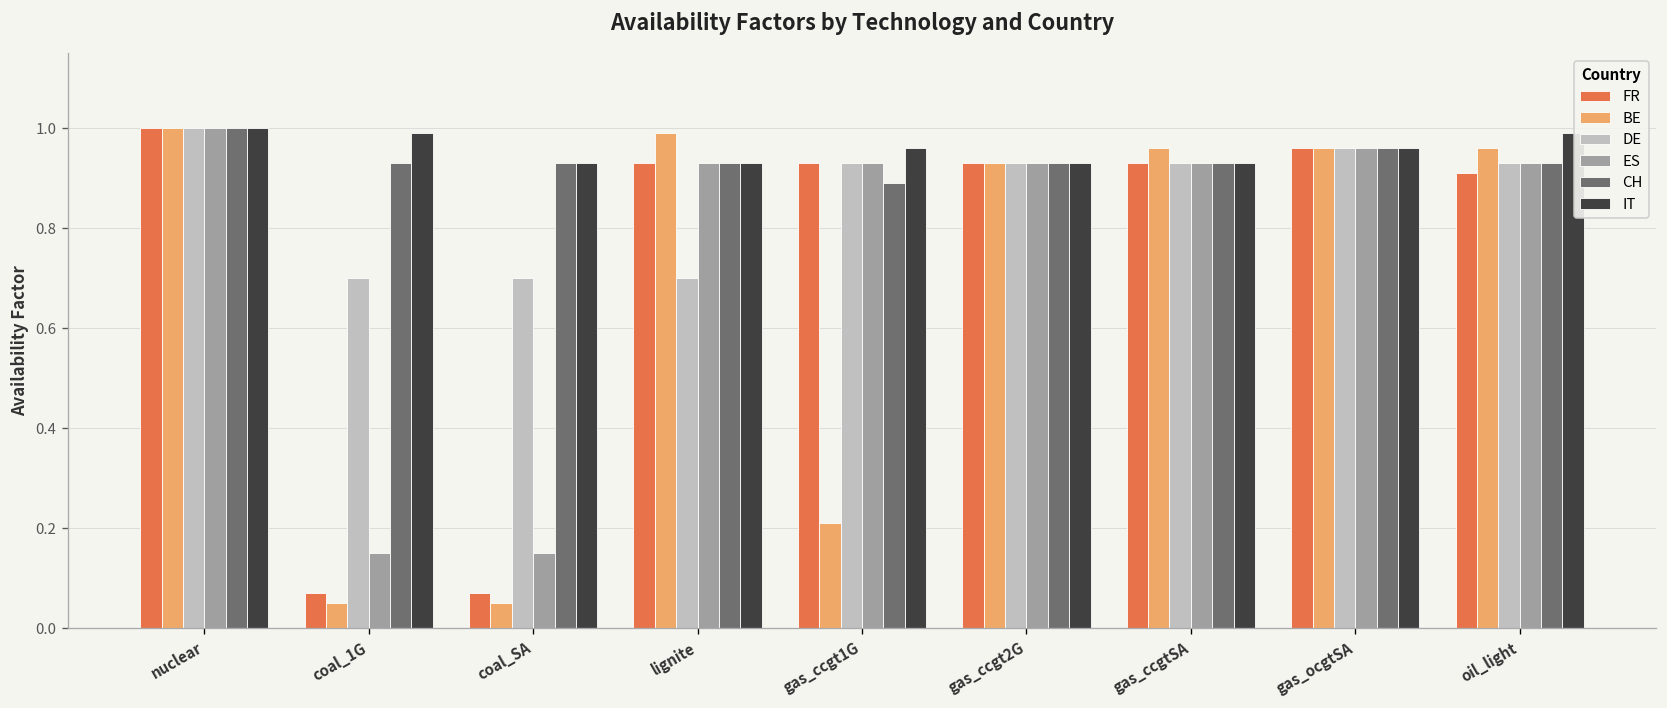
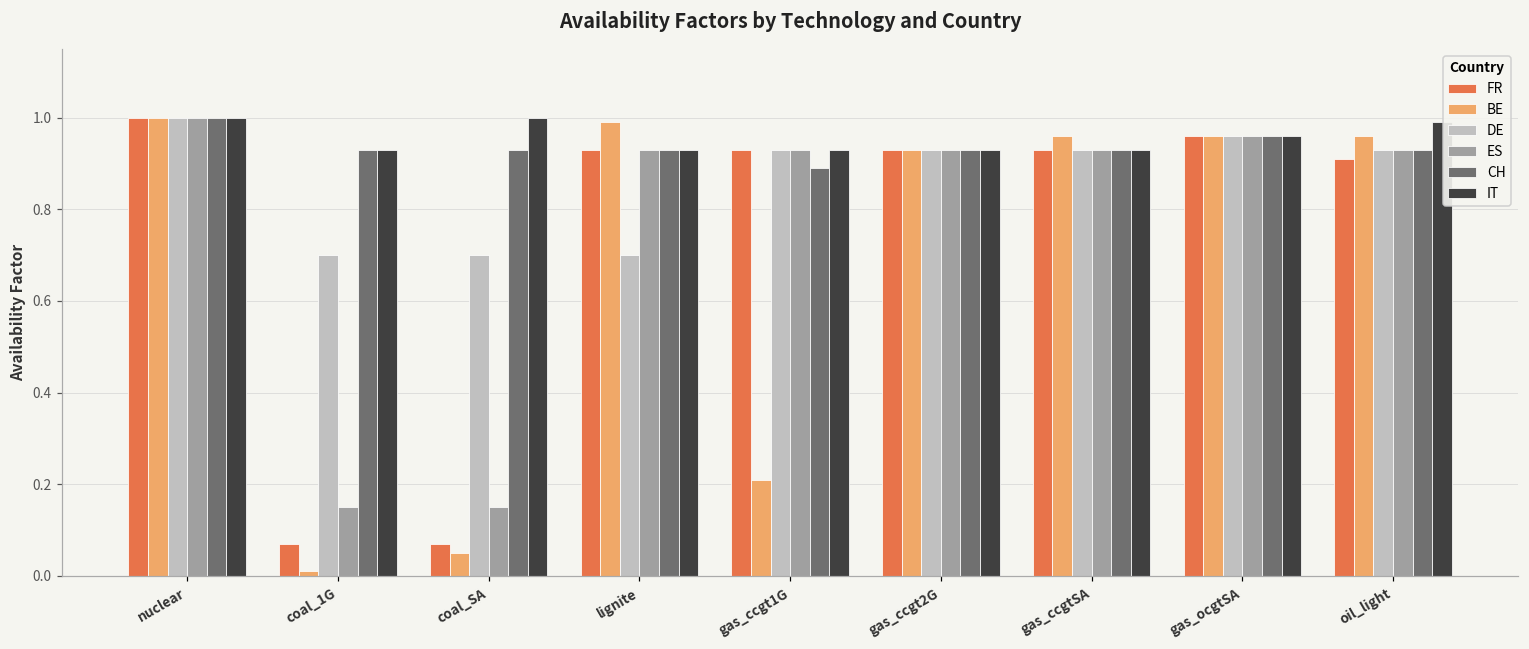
  {
    "FR": {
      "nuclear": 1.00,
      "coal_1G": 0.07,
      "coal_SA": 0.07,
      "lignite": 0.93,
      "gas_ccgt1G": 0.93,
      "gas_ccgt2G": 0.93,
      "gas_ccgtSA": 0.93,
      "gas_ocgtSA": 0.96,
      "oil_light": 0.91
    },
    "BE": {
      "nuclear": 1.00,
-     "coal_1G": 0.05,
+     "coal_1G": 0.01,
      "coal_SA": 0.05,
      "lignite": 0.99,
      "gas_ccgt1G": 0.21,
      "gas_ccgt2G": 0.93,
      "gas_ccgtSA": 0.96,
      "gas_ocgtSA": 0.96,
      "oil_light": 0.96
    },
    "CH": {
      "nuclear": 1.00,
      "coal_1G": 0.93,
      "coal_SA": 0.93,
      "lignite": 0.93,
      "gas_ccgt1G": 0.89,
      "gas_ccgt2G": 0.93,
      "gas_ccgtSA": 0.93,
      "gas_ocgtSA": 0.96,
      "oil_light": 0.93
    },
    "IT": {
      "nuclear": 1.00,
-     "coal_1G": 0.99,
-     "coal_SA": 0.93,
+     "coal_1G": 0.93,
+     "coal_SA": 1.00,
      "lignite": 0.93,
-     "gas_ccgt1G": 0.96,
+     "gas_ccgt1G": 0.93,
      "gas_ccgt2G": 0.93,
      "gas_ccgtSA": 0.93,
      "gas_ocgtSA": 0.96,
      "oil_light": 0.99
    }
  }
